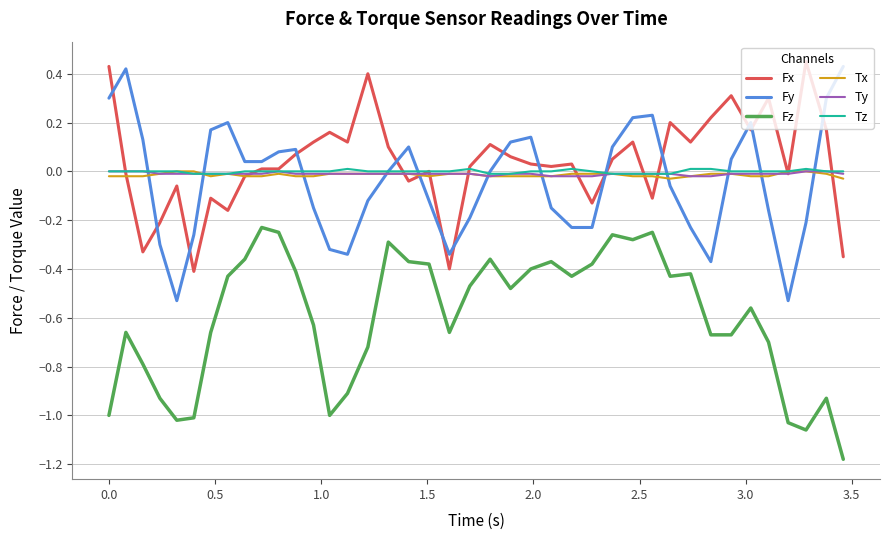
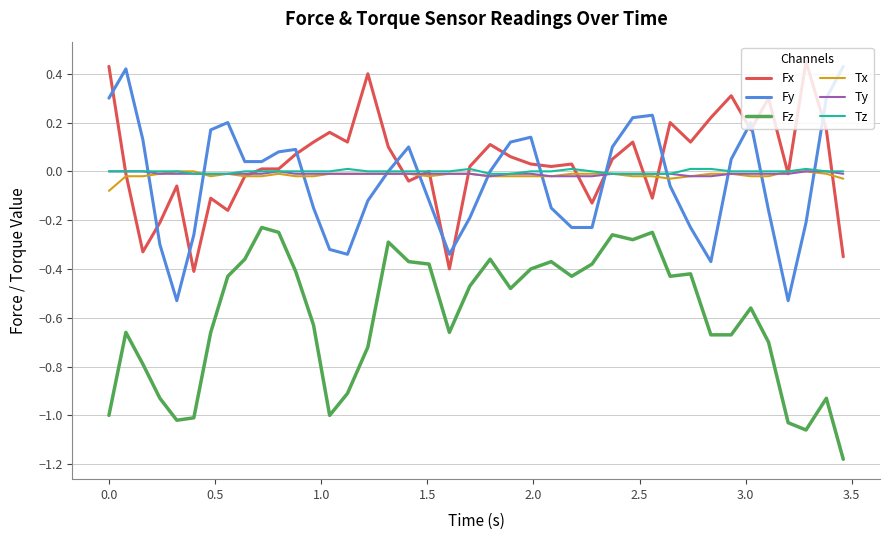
  {
    "Fx": {
      "0.0": 0.43
    },
    "Fy": {
      "0.0": 0.30
    },
    "Fz": {
      "0.0": -1.00
    },
    "Tx": {
-     "0.0": -0.02
+     "0.0": -0.08
    }
  }
